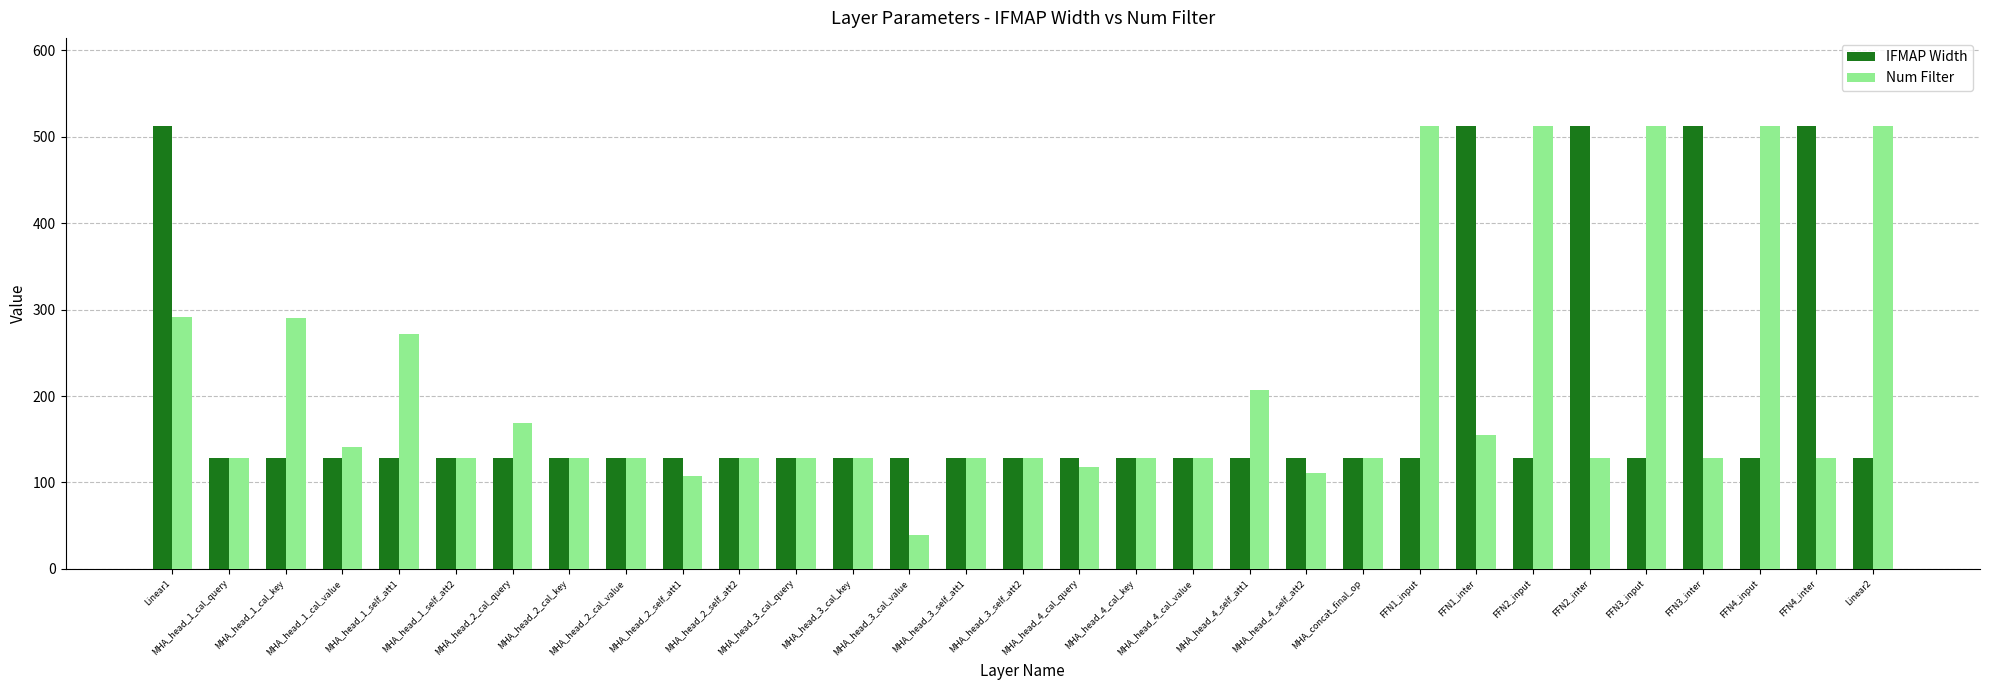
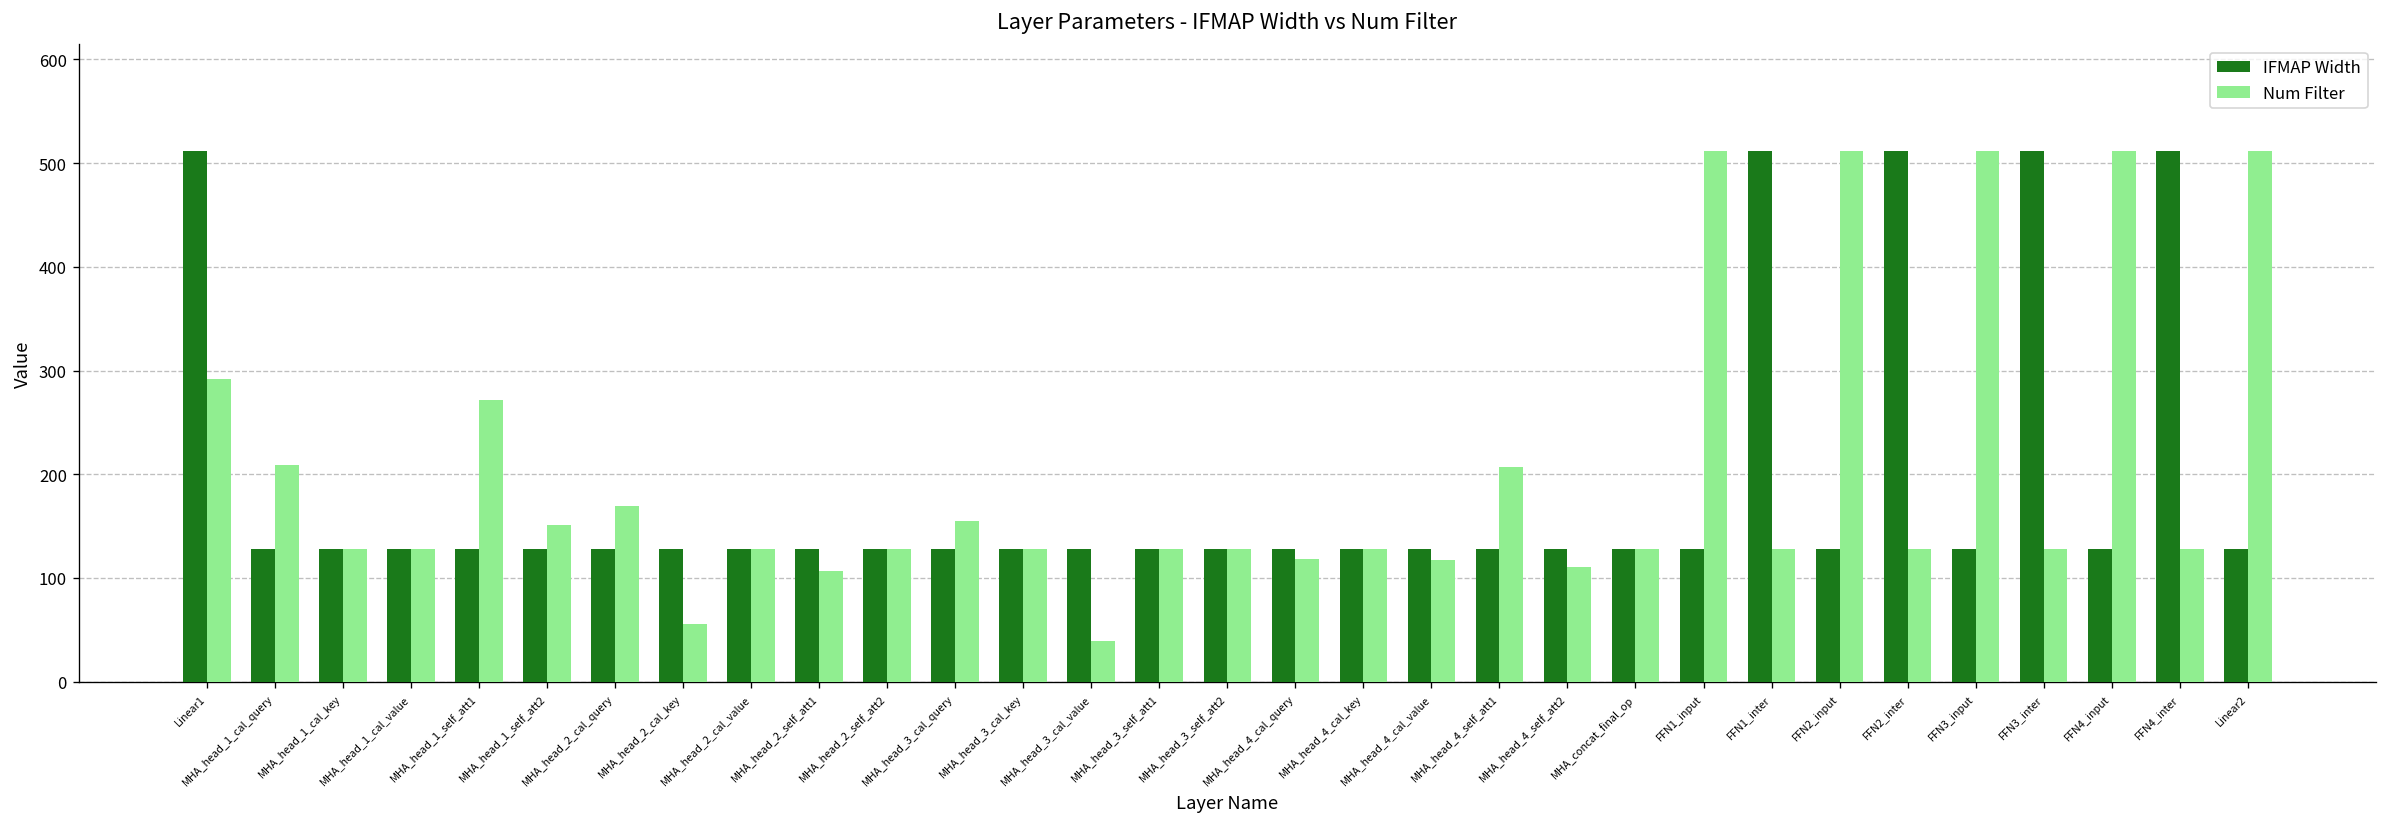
  {
    "IFMAP Width": {
      "Linear1": 510,
      "MHA_head_1_cal_query": 130,
      "MHA_head_1_cal_key": 130,
      "MHA_head_1_cal_value": 130,
      "MHA_head_1_self_att1": 130,
      "MHA_head_1_self_att2": 130,
      "MHA_head_2_cal_query": 130,
      "MHA_head_2_cal_key": 130,
      "MHA_head_2_cal_value": 130,
      "MHA_head_2_self_att1": 130,
      "MHA_head_2_self_att2": 130,
      "MHA_head_3_cal_query": 130,
      "MHA_head_3_cal_key": 130,
      "MHA_head_3_cal_value": 130,
      "MHA_head_3_self_att1": 130,
      "MHA_head_3_self_att2": 130,
      "MHA_head_4_cal_query": 130,
      "MHA_head_4_cal_key": 130,
      "MHA_head_4_cal_value": 130,
      "MHA_head_4_self_att1": 130,
      "MHA_head_4_self_att2": 130,
      "MHA_concat_final_op": 130,
      "FFN1_input": 130,
      "FFN1_inter": 510,
      "FFN2_input": 130,
      "FFN2_inter": 510,
      "FFN3_input": 130,
      "FFN3_inter": 510,
      "FFN4_input": 130,
      "FFN4_inter": 510,
      "Linear2": 130
    },
    "Num Filter": {
      "Linear1": 290,
-     "MHA_head_1_cal_query": 130,
-     "MHA_head_1_cal_key": 290,
-     "MHA_head_1_cal_value": 140,
+     "MHA_head_1_cal_query": 210,
+     "MHA_head_1_cal_key": 130,
+     "MHA_head_1_cal_value": 130,
      "MHA_head_1_self_att1": 270,
-     "MHA_head_1_self_att2": 130,
+     "MHA_head_1_self_att2": 150,
      "MHA_head_2_cal_query": 170,
-     "MHA_head_2_cal_key": 130,
+     "MHA_head_2_cal_key": 60,
      "MHA_head_2_cal_value": 130,
      "MHA_head_2_self_att1": 110,
      "MHA_head_2_self_att2": 130,
-     "MHA_head_3_cal_query": 130,
+     "MHA_head_3_cal_query": 160,
      "MHA_head_3_cal_key": 130,
      "MHA_head_3_cal_value": 40,
      "MHA_head_3_self_att1": 130,
      "MHA_head_3_self_att2": 130,
      "MHA_head_4_cal_query": 120,
      "MHA_head_4_cal_key": 130,
-     "MHA_head_4_cal_value": 130,
+     "MHA_head_4_cal_value": 120,
      "MHA_head_4_self_att1": 210,
      "MHA_head_4_self_att2": 110,
      "MHA_concat_final_op": 130,
      "FFN1_input": 510,
-     "FFN1_inter": 160,
+     "FFN1_inter": 130,
      "FFN2_input": 510,
      "FFN2_inter": 130,
      "FFN3_input": 510,
      "FFN3_inter": 130,
      "FFN4_input": 510,
      "FFN4_inter": 130,
      "Linear2": 510
    }
  }
